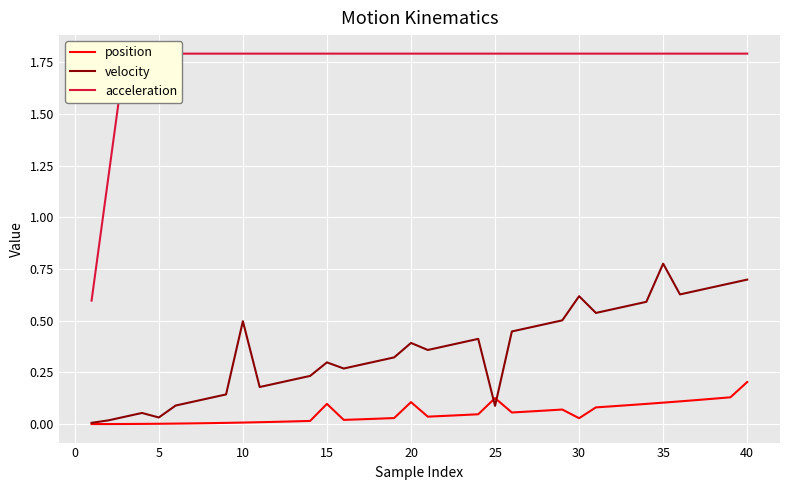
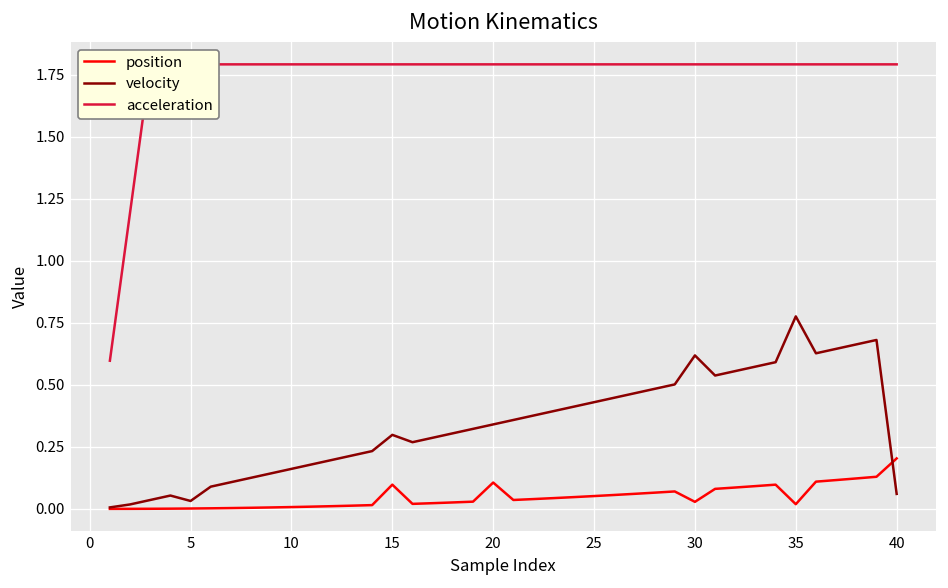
  {
    "position": {
      "5": 0.00,
      "10": 0.01,
      "15": 0.10,
      "20": 0.11,
-     "25": 0.13,
+     "25": 0.05,
      "30": 0.03,
-     "35": 0.10,
+     "35": 0.02,
      "40": 0.20
    },
    "velocity": {
      "5": 0.03,
-     "10": 0.50,
+     "10": 0.16,
      "15": 0.30,
-     "20": 0.39,
-     "25": 0.09,
+     "20": 0.34,
+     "25": 0.43,
      "30": 0.62,
      "35": 0.78,
-     "40": 0.70
+     "40": 0.06
    },
    "acceleration": {
      "10": 1.79,
      "15": 1.79,
      "20": 1.79,
      "25": 1.79,
      "30": 1.79,
      "35": 1.79,
      "40": 1.79
    }
  }
